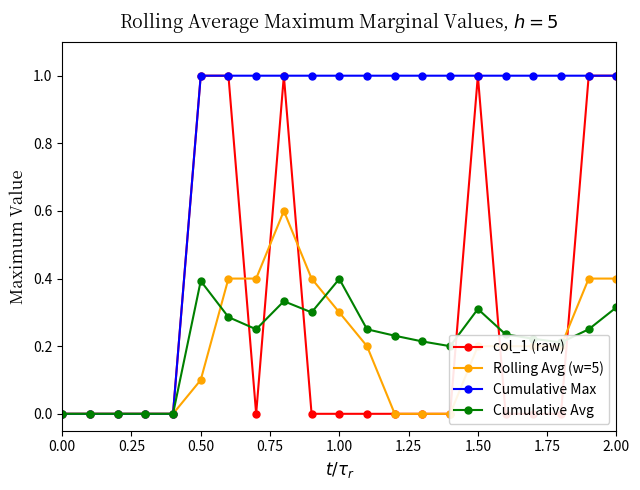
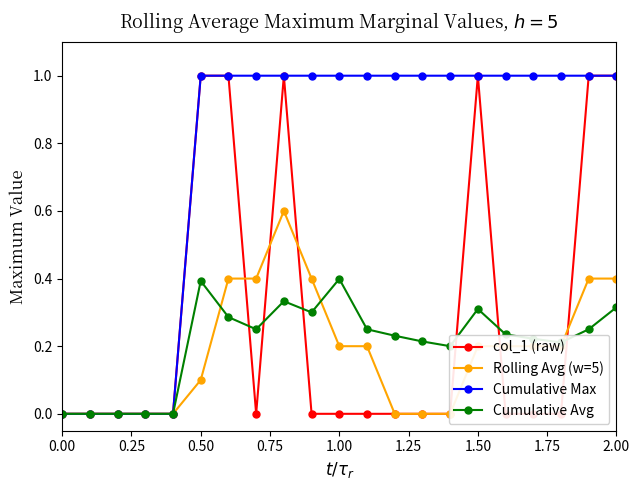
  {
    "col_1 (raw)": {
      "1.00": 0.0
    },
    "Rolling Avg (w=5)": {
      "0.50": 0.1,
-     "1.00": 0.3,
+     "1.00": 0.2,
      "2.00": 0.4
    },
    "Cumulative Max": {
      "1.00": 1.0
    },
    "Cumulative Avg": {
      "0.50": 0.4,
      "1.00": 0.4,
      "1.50": 0.31,
      "2.00": 0.32
    }
  }
